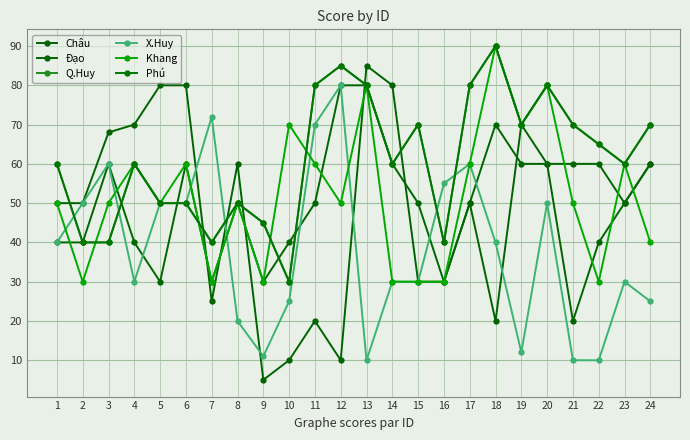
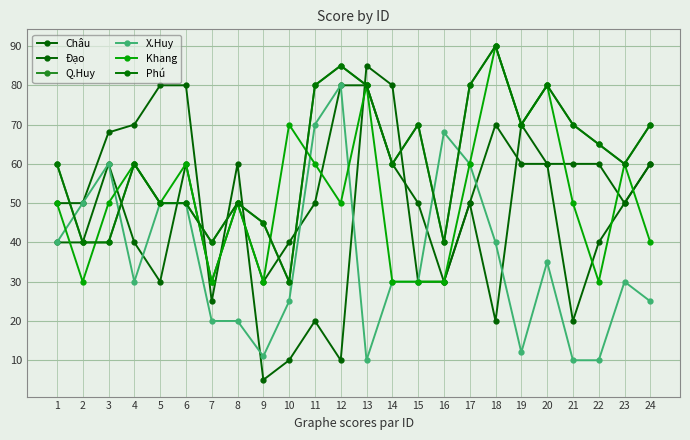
  {
    "X.Huy": {
      "4": 30,
-     "7": 72,
+     "7": 20,
      "8": 20,
      "9": 11,
      "10": 25,
      "11": 70,
      "13": 10,
-     "16": 55,
+     "16": 68,
      "18": 40,
      "19": 12,
-     "20": 50,
+     "20": 35,
      "21": 10,
      "22": 10,
      "23": 30,
      "24": 25
    }
  }
